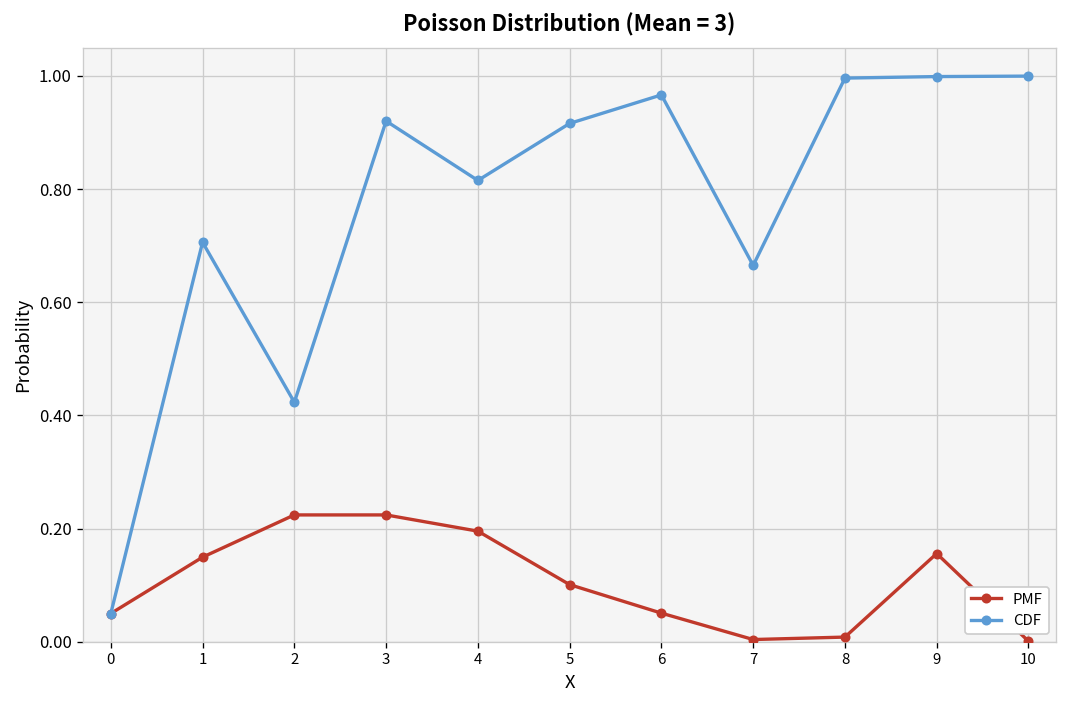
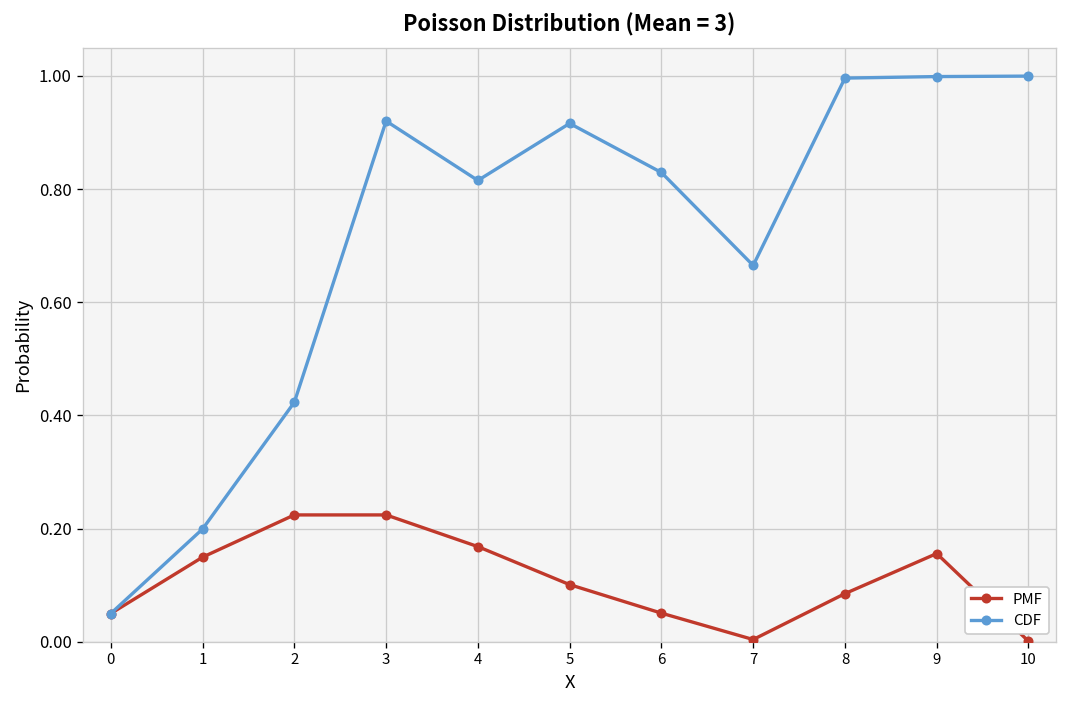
  {
    "PMF": {
      "1": 0.15,
      "2": 0.22,
      "3": 0.22,
-     "4": 0.20,
+     "4": 0.17,
      "5": 0.10,
      "6": 0.05,
      "7": 0.00,
-     "8": 0.01,
+     "8": 0.08,
      "9": 0.16,
      "10": 0.00
    },
    "CDF": {
-     "1": 0.71,
+     "1": 0.20,
      "2": 0.42,
      "3": 0.92,
      "4": 0.82,
      "5": 0.92,
-     "6": 0.97,
+     "6": 0.83,
      "7": 0.67,
      "8": 1.00,
      "9": 1.00,
      "10": 1.00
    }
  }
